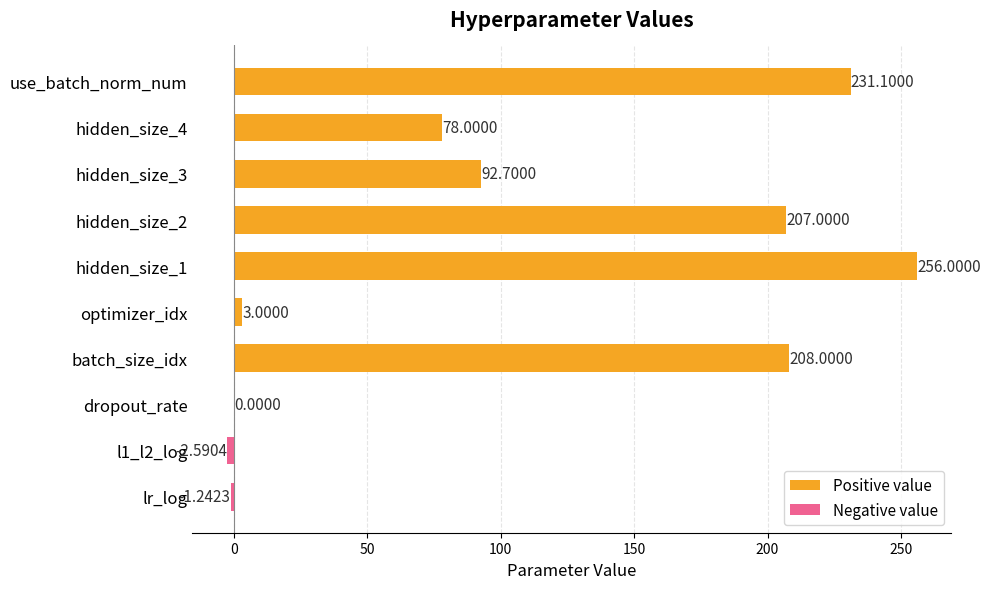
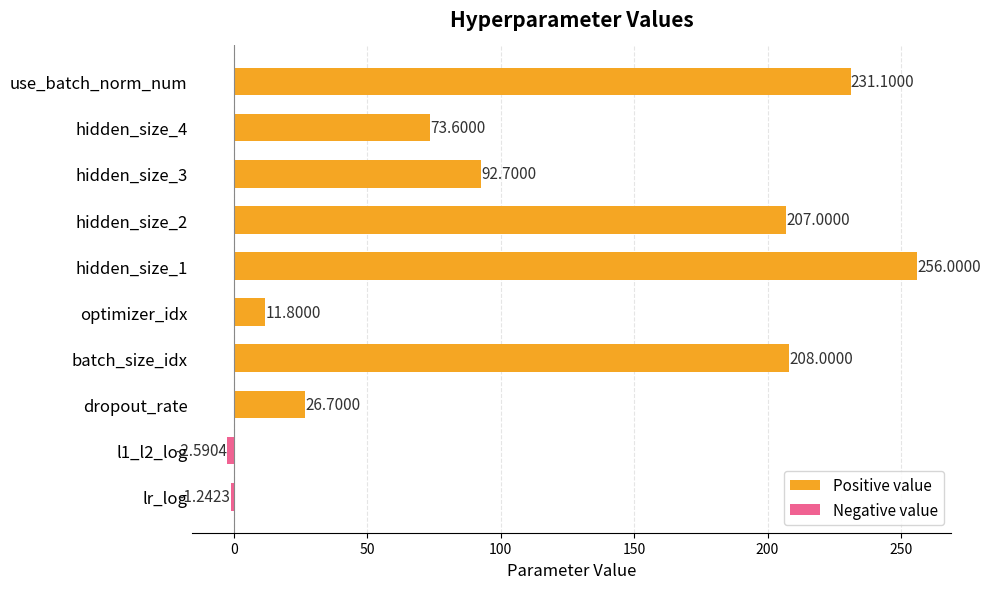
  {
    "use_batch_norm_num": 231.1000,
-   "hidden_size_4": 78.0000,
+   "hidden_size_4": 73.6000,
    "hidden_size_3": 92.7000,
    "hidden_size_2": 207.0000,
    "hidden_size_1": 256.0000,
-   "optimizer_idx": 3.0000,
+   "optimizer_idx": 11.8000,
    "batch_size_idx": 208.0000,
-   "dropout_rate": 0.0000,
+   "dropout_rate": 26.7000,
    "l1_l2_log": -2.5904,
    "lr_log": -1.2423
  }
